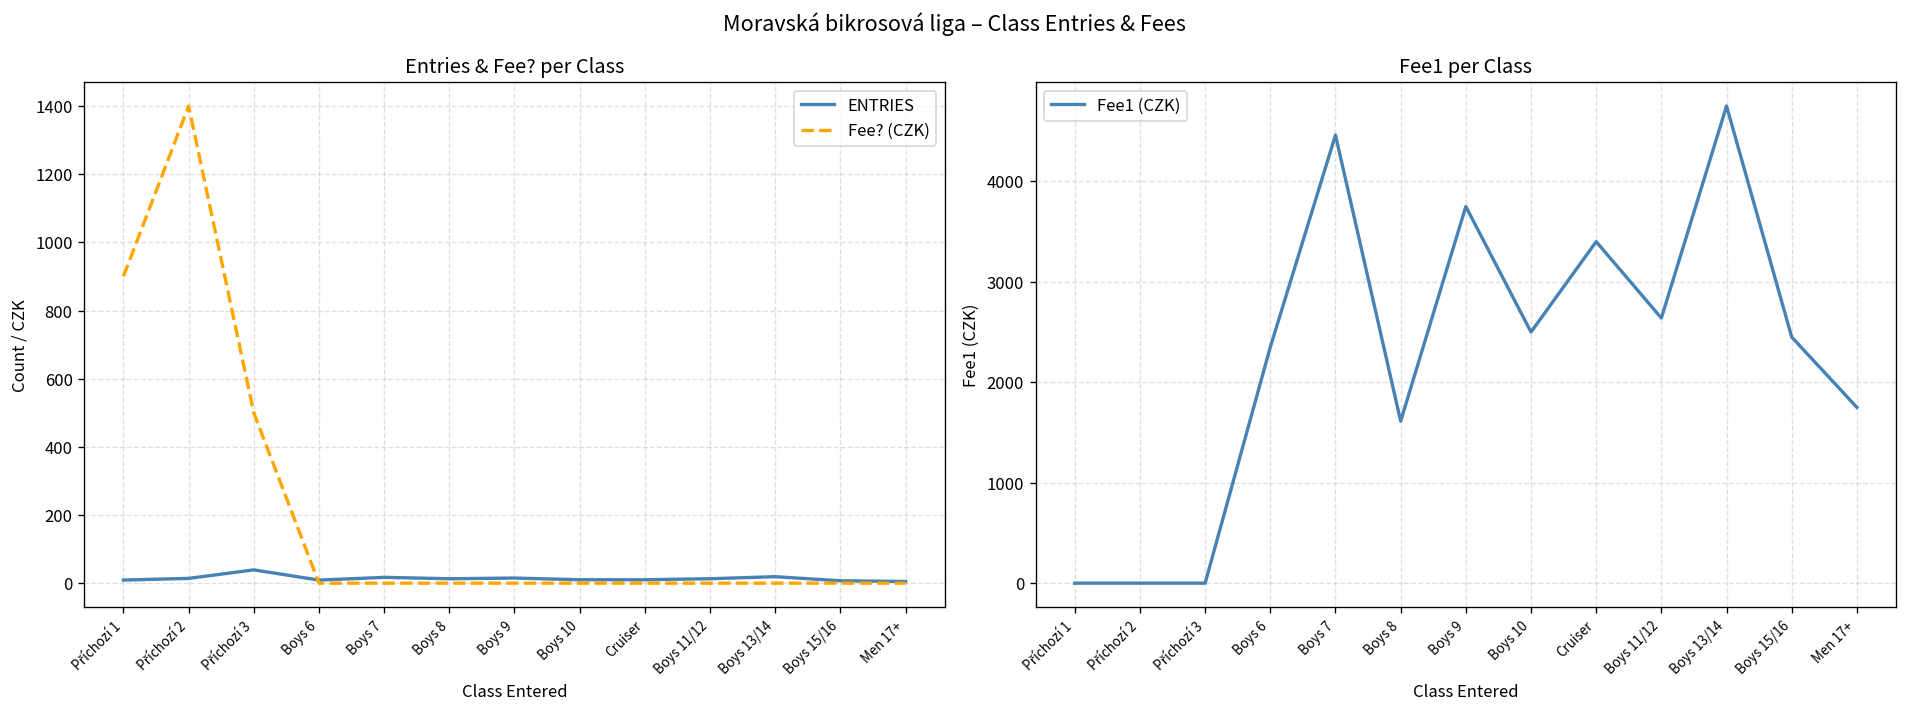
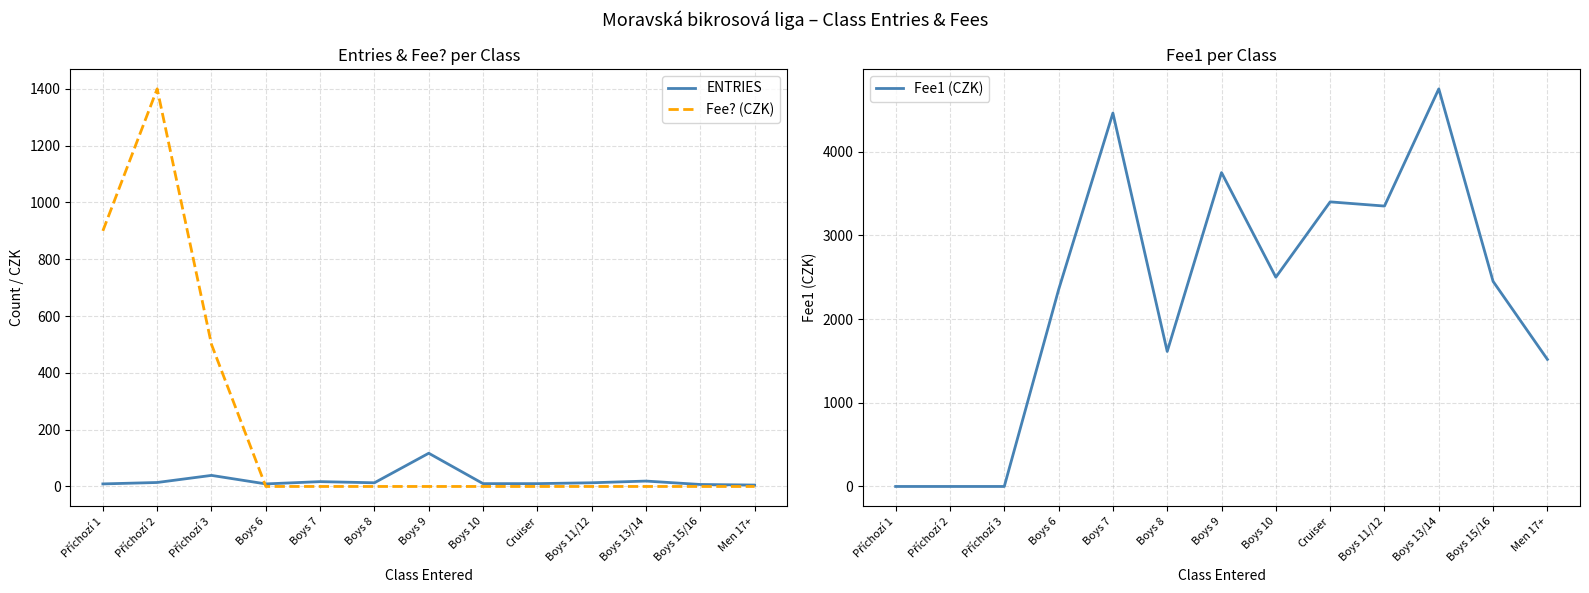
  {
    "Entries & Fee? per Class": {
      "ENTRIES": {
        "Příchozí 1": 10,
        "Příchozí 2": 10,
        "Příchozí 3": 40,
        "Boys 6": 10,
        "Boys 7": 20,
        "Boys 8": 10,
-       "Boys 9": 20,
+       "Boys 9": 120,
        "Boys 10": 10,
        "Cruiser": 10,
        "Boys 11/12": 10,
        "Boys 13/14": 20
      },
      "Fee? (CZK)": {
        "Příchozí 1": 900,
        "Příchozí 2": 1400,
        "Příchozí 3": 500,
        "Boys 6": 0,
        "Boys 7": 0,
        "Boys 8": 0,
        "Boys 9": 0,
        "Boys 10": 0,
        "Cruiser": 0,
        "Boys 11/12": 0,
        "Boys 13/14": 0
      }
    },
    "Fee1 per Class": {
      "Příchozí 1": 0,
      "Příchozí 2": 0,
      "Příchozí 3": 0,
      "Boys 6": 2400,
      "Boys 7": 4500,
      "Boys 8": 1600,
      "Boys 9": 3800,
      "Boys 10": 2500,
      "Cruiser": 3400,
-     "Boys 11/12": 2600,
+     "Boys 11/12": 3400,
      "Boys 13/14": 4800,
      "Boys 15/16": 2500,
-     "Men 17+": 1800
+     "Men 17+": 1500
    }
  }
